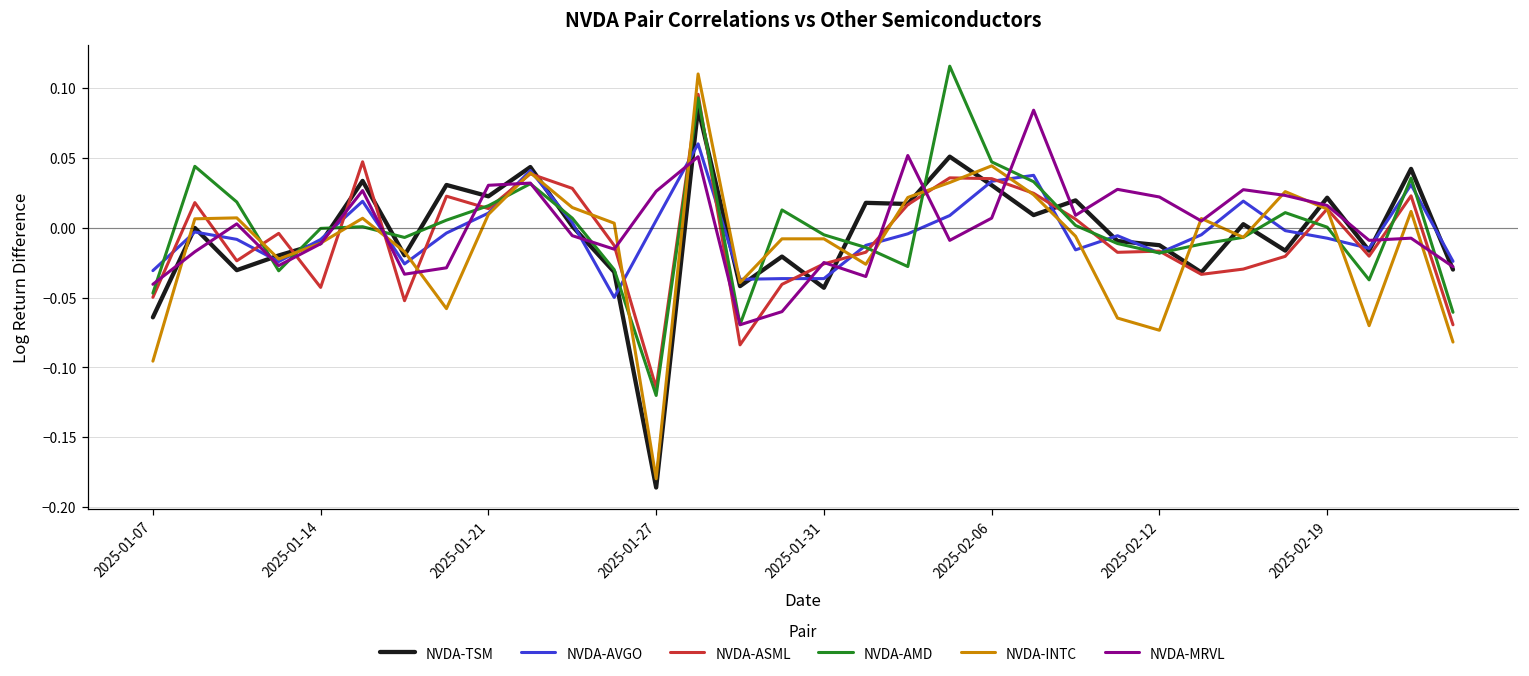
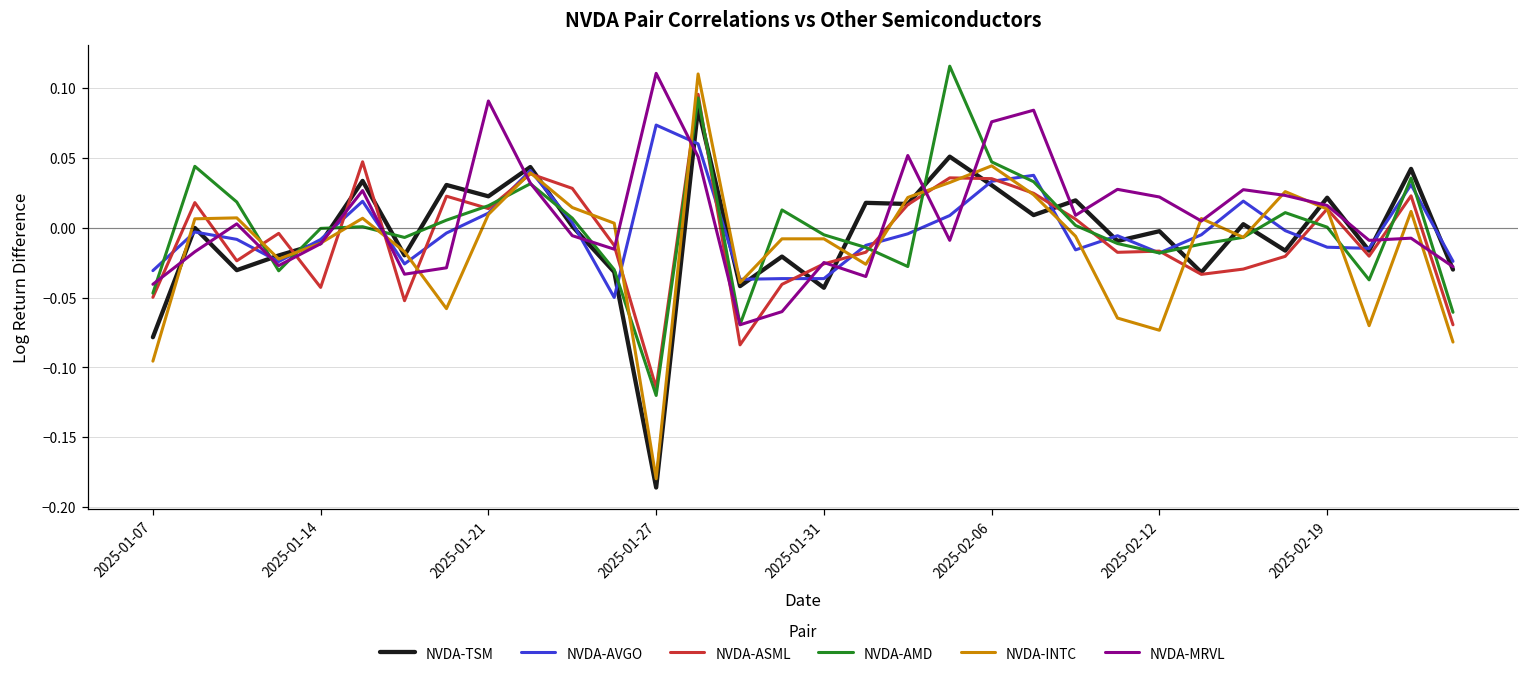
  {
    "NVDA-TSM": {
-     "2025-01-07": -0.064,
+     "2025-01-07": -0.078,
      "2025-01-21": 0.022,
      "2025-01-27": -0.186,
      "2025-01-31": -0.043,
      "2025-02-06": 0.030,
-     "2025-02-12": -0.013,
+     "2025-02-12": -0.003,
      "2025-02-19": 0.021
    },
    "NVDA-AVGO": {
      "2025-01-07": -0.031,
      "2025-01-14": -0.008,
-     "2025-01-27": 0.005,
+     "2025-01-27": 0.073,
      "2025-01-31": -0.036,
-     "2025-02-19": -0.008
+     "2025-02-19": -0.014
    },
    "NVDA-ASML": {
      "2025-01-07": -0.050,
      "2025-01-14": -0.043,
      "2025-01-21": 0.014,
      "2025-01-27": -0.115
    },
    "NVDA-AMD": {
      "2025-01-07": -0.047,
      "2025-01-14": -0.001,
      "2025-01-21": 0.016,
      "2025-01-27": -0.120,
      "2025-01-31": -0.005,
      "2025-02-06": 0.047,
      "2025-02-19": 0.000
    },
    "NVDA-INTC": {
      "2025-01-07": -0.096,
      "2025-01-27": -0.180,
      "2025-01-31": -0.008,
      "2025-02-06": 0.044,
      "2025-02-12": -0.073
    },
    "NVDA-MRVL": {
      "2025-01-07": -0.041,
-     "2025-01-21": 0.030,
-     "2025-01-27": 0.026,
-     "2025-02-06": 0.007,
+     "2025-01-21": 0.091,
+     "2025-01-27": 0.110,
+     "2025-02-06": 0.076,
      "2025-02-12": 0.022,
      "2025-02-19": 0.016
    }
  }
